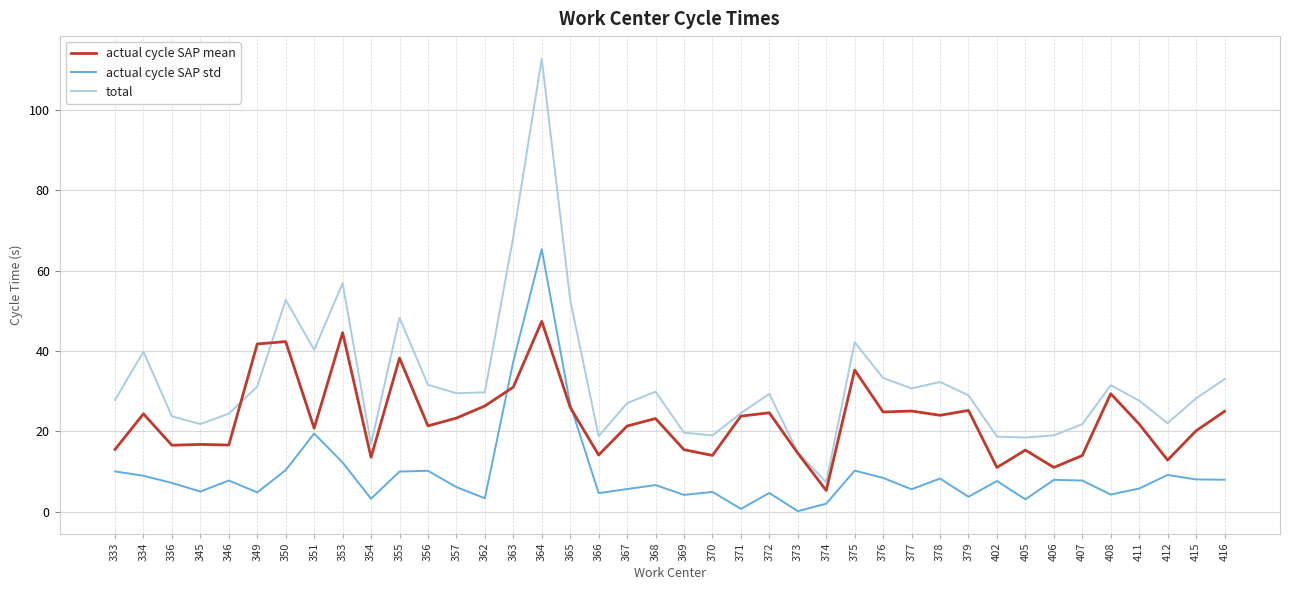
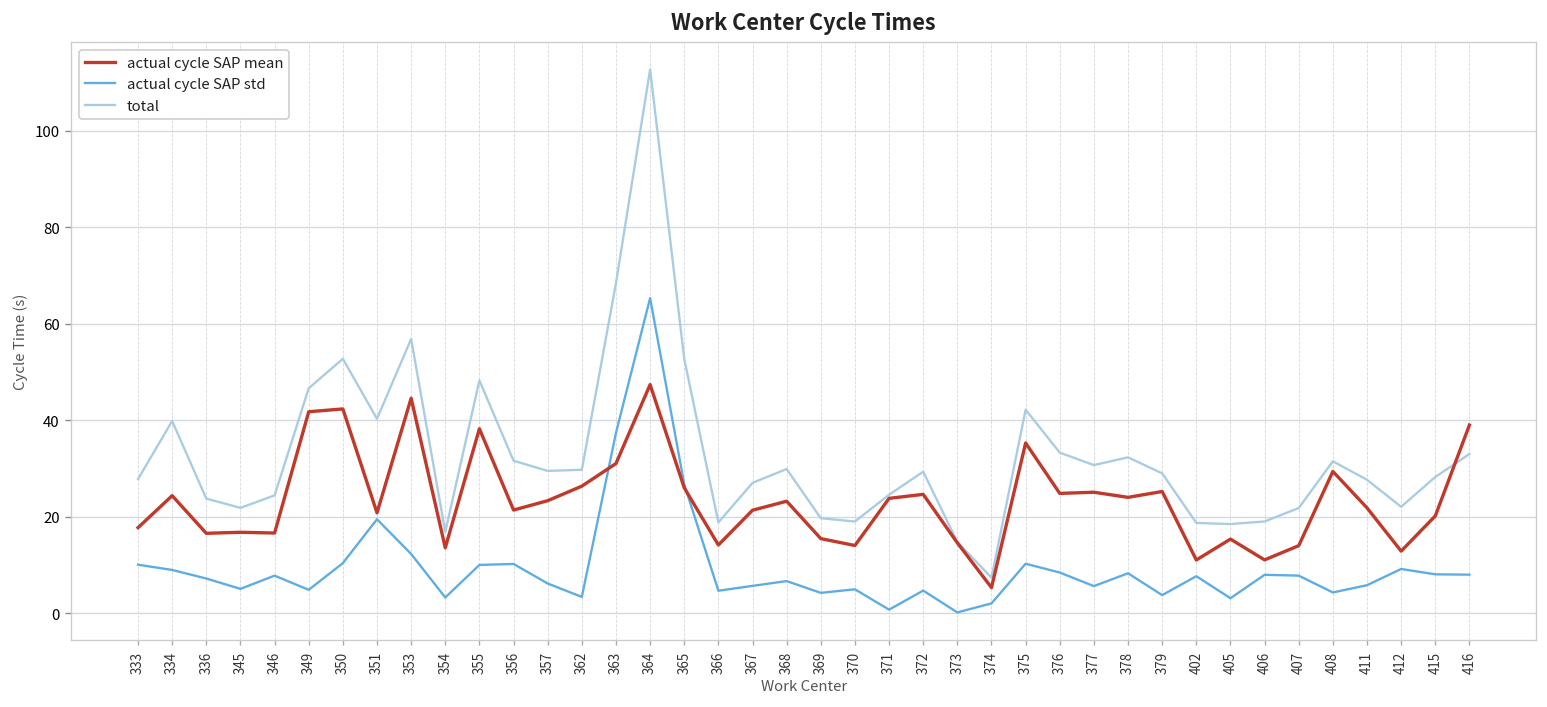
  {
    "actual cycle SAP mean": {
-     "333": 16,
+     "333": 18,
      "334": 24,
      "336": 17,
      "345": 17,
      "346": 17,
      "349": 42,
      "350": 42,
      "351": 21,
      "353": 45,
      "354": 14,
      "355": 38,
      "356": 21,
      "357": 23,
      "362": 26,
      "363": 31,
      "364": 47,
      "365": 26,
      "366": 14,
      "367": 21,
      "368": 23,
      "369": 15,
      "370": 14,
      "371": 24,
      "372": 25,
      "374": 5,
      "375": 35,
      "376": 25,
      "377": 25,
      "378": 24,
      "379": 25,
      "402": 11,
      "405": 15,
      "406": 11,
      "407": 14,
      "408": 29,
      "411": 22,
      "412": 13,
      "415": 20,
-     "416": 25
+     "416": 39
    },
    "actual cycle SAP std": {
      "333": 10,
      "334": 9,
      "336": 7,
      "345": 5,
      "346": 8,
      "349": 5,
      "350": 10,
      "351": 19,
      "353": 12,
      "354": 3,
      "355": 10,
      "356": 10,
      "357": 6,
      "362": 3,
      "363": 37,
      "364": 65,
      "365": 27,
      "366": 5,
      "367": 6,
      "368": 7,
      "369": 4,
      "370": 5,
      "371": 1,
      "372": 5,
      "373": 0,
      "374": 2,
      "375": 10,
      "376": 8,
      "377": 6,
      "378": 8,
      "379": 4,
      "402": 8,
      "405": 3,
      "406": 8,
      "407": 8,
      "408": 4,
      "411": 6,
      "412": 9,
      "415": 8,
      "416": 8
    },
    "total": {
      "333": 28,
      "334": 40,
      "336": 24,
      "345": 22,
      "346": 24,
-     "349": 31,
+     "349": 47,
      "350": 53,
      "351": 40,
      "353": 57,
      "354": 17,
      "355": 48,
      "356": 32,
      "357": 30,
      "362": 30,
      "363": 68,
      "364": 113,
      "365": 53,
      "366": 19,
      "367": 27,
      "368": 30,
      "369": 20,
      "370": 19,
      "371": 25,
      "372": 29,
      "374": 7,
      "375": 42,
      "376": 33,
      "377": 31,
      "378": 32,
      "379": 29,
      "402": 19,
      "405": 18,
      "406": 19,
      "407": 22,
      "408": 32,
      "411": 28,
      "412": 22,
      "415": 28,
      "416": 33
    }
  }
